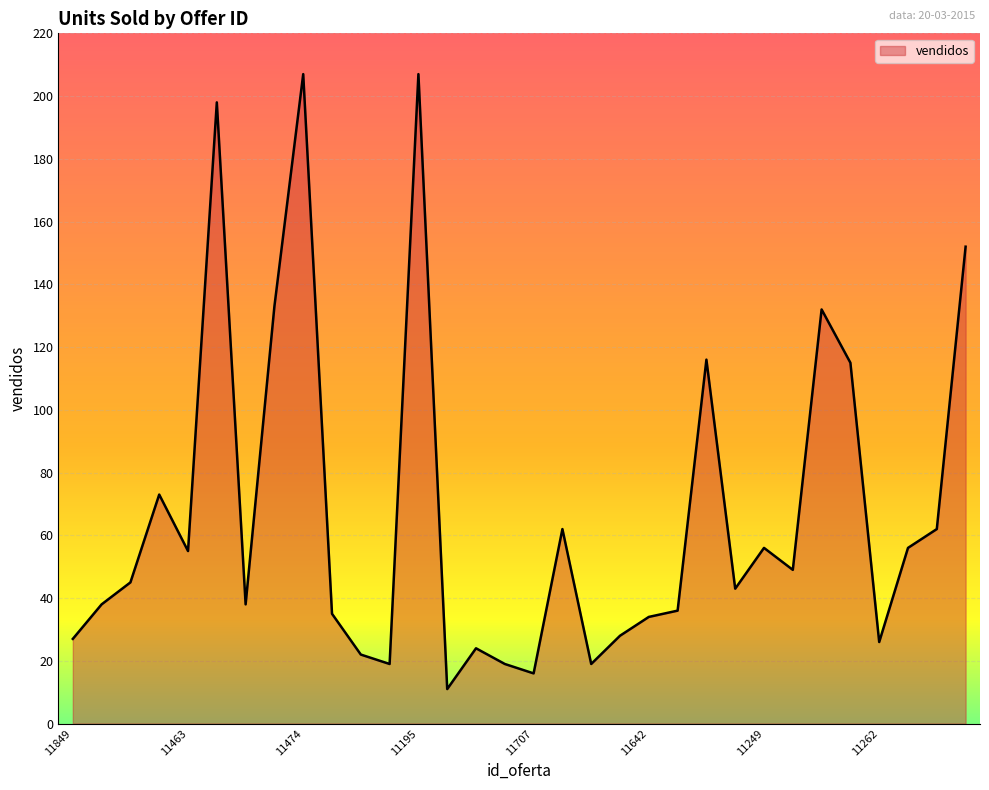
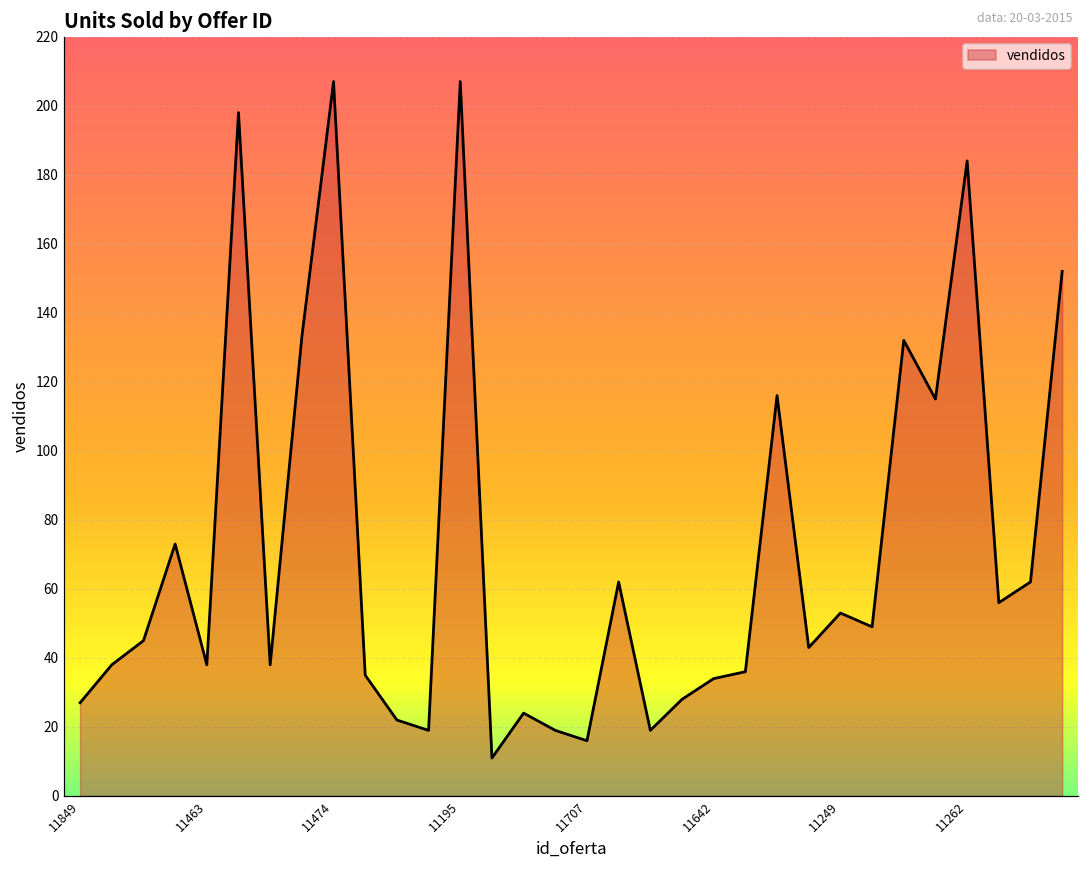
  {
    "11849": 27,
-   "11463": 55,
+   "11463": 38,
    "11474": 207,
    "11195": 207,
    "11707": 16,
    "11642": 34,
-   "11249": 56,
-   "11262": 26
+   "11249": 53,
+   "11262": 184
  }
